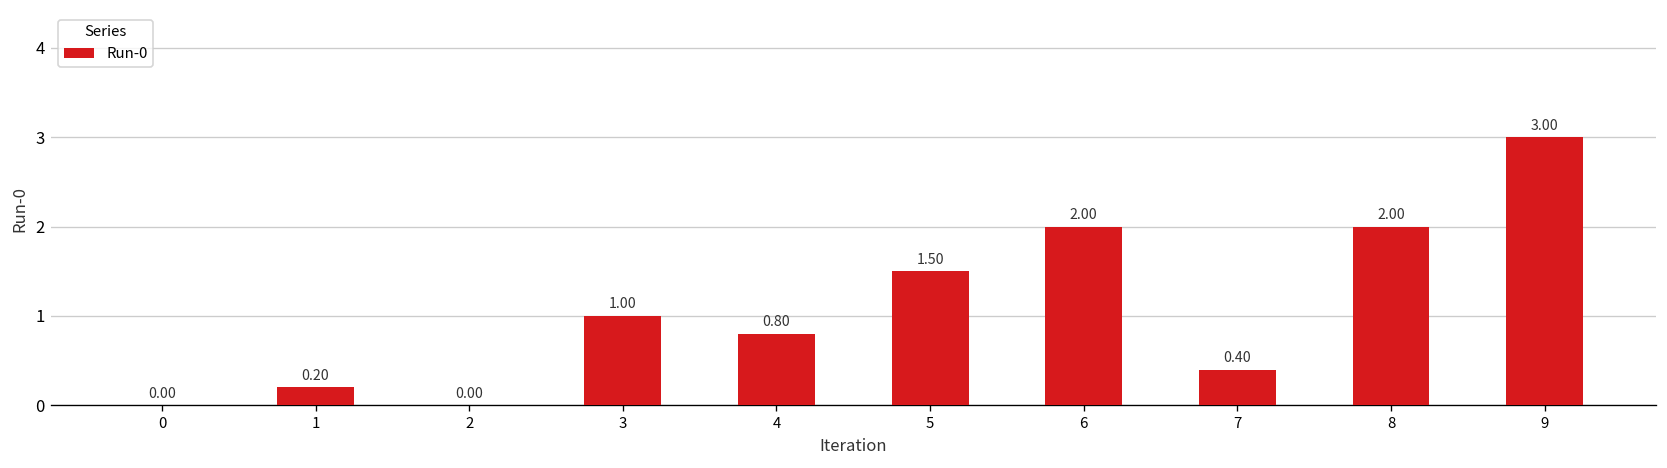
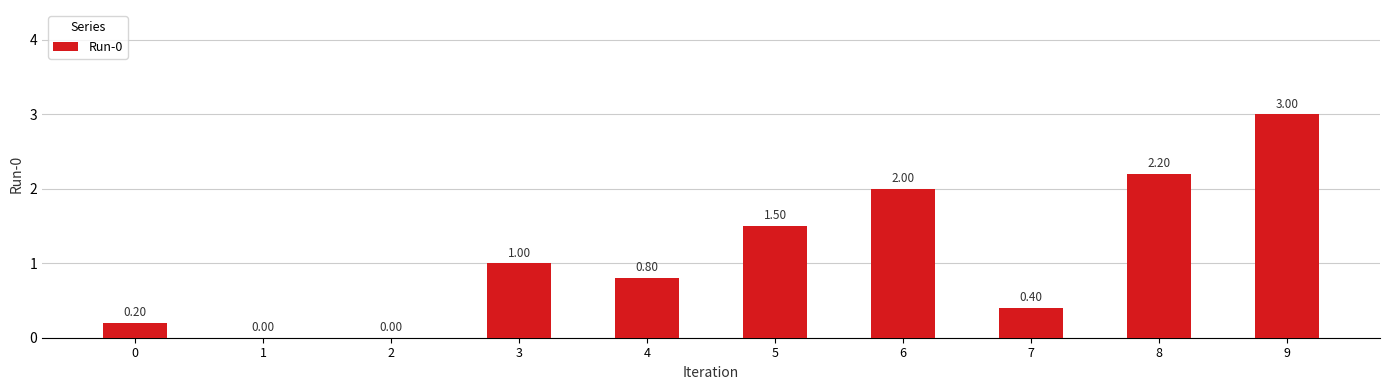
  {
-   "0": 0.00,
-   "1": 0.20,
+   "0": 0.20,
+   "1": 0.00,
    "2": 0.00,
    "3": 1.00,
    "4": 0.80,
    "5": 1.50,
    "6": 2.00,
    "7": 0.40,
-   "8": 2.00,
+   "8": 2.20,
    "9": 3.00
  }
